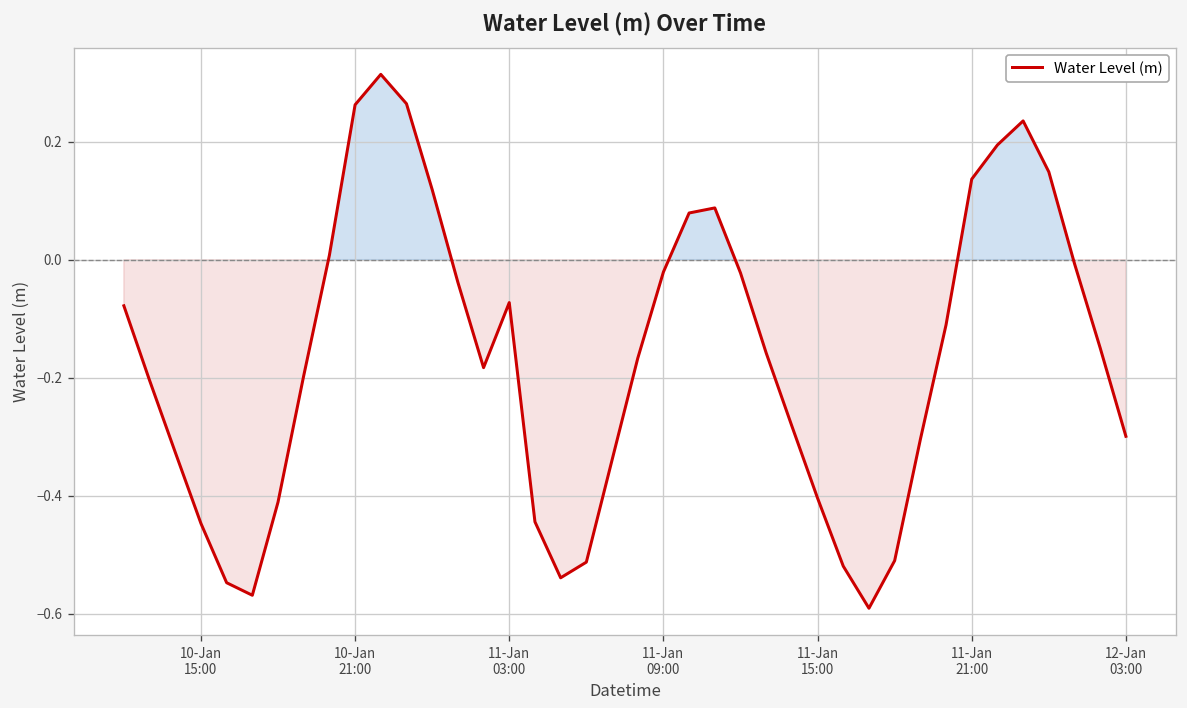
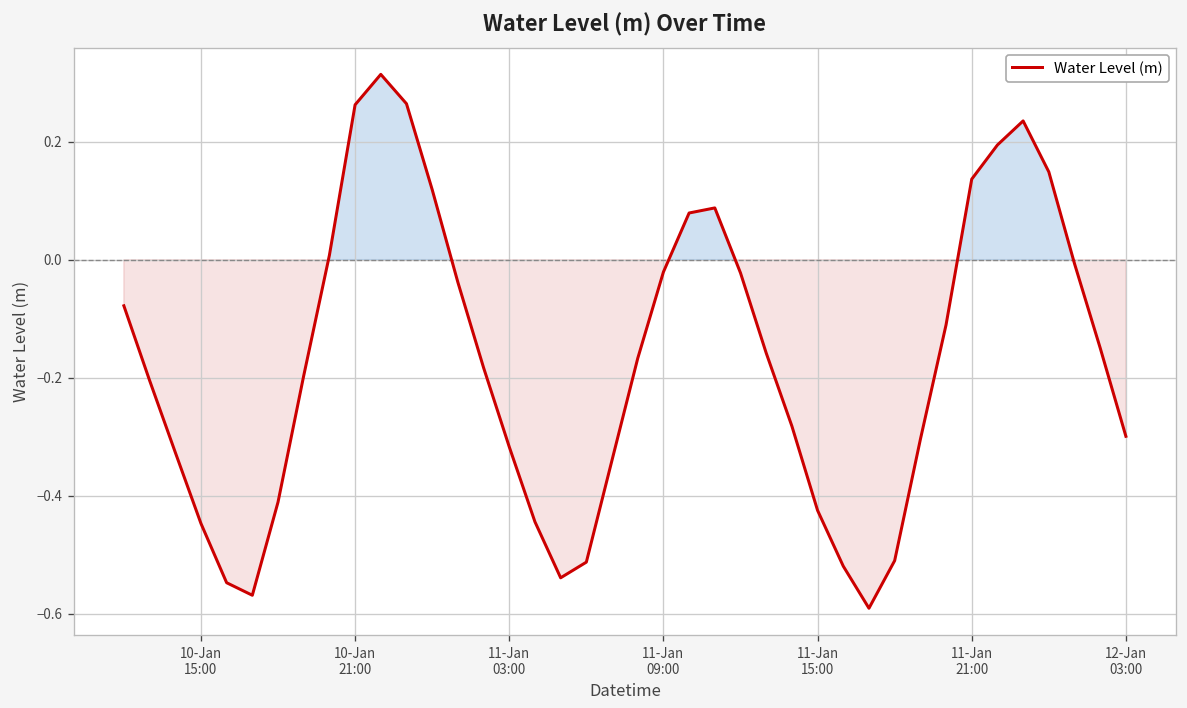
  {
    "10-Jan 15:00": -0.45,
    "10-Jan 21:00": 0.26,
-   "11-Jan 03:00": -0.07,
+   "11-Jan 03:00": -0.32,
    "11-Jan 09:00": -0.02,
-   "11-Jan 15:00": -0.40,
+   "11-Jan 15:00": -0.42,
    "11-Jan 21:00": 0.14,
    "12-Jan 03:00": -0.30
  }
